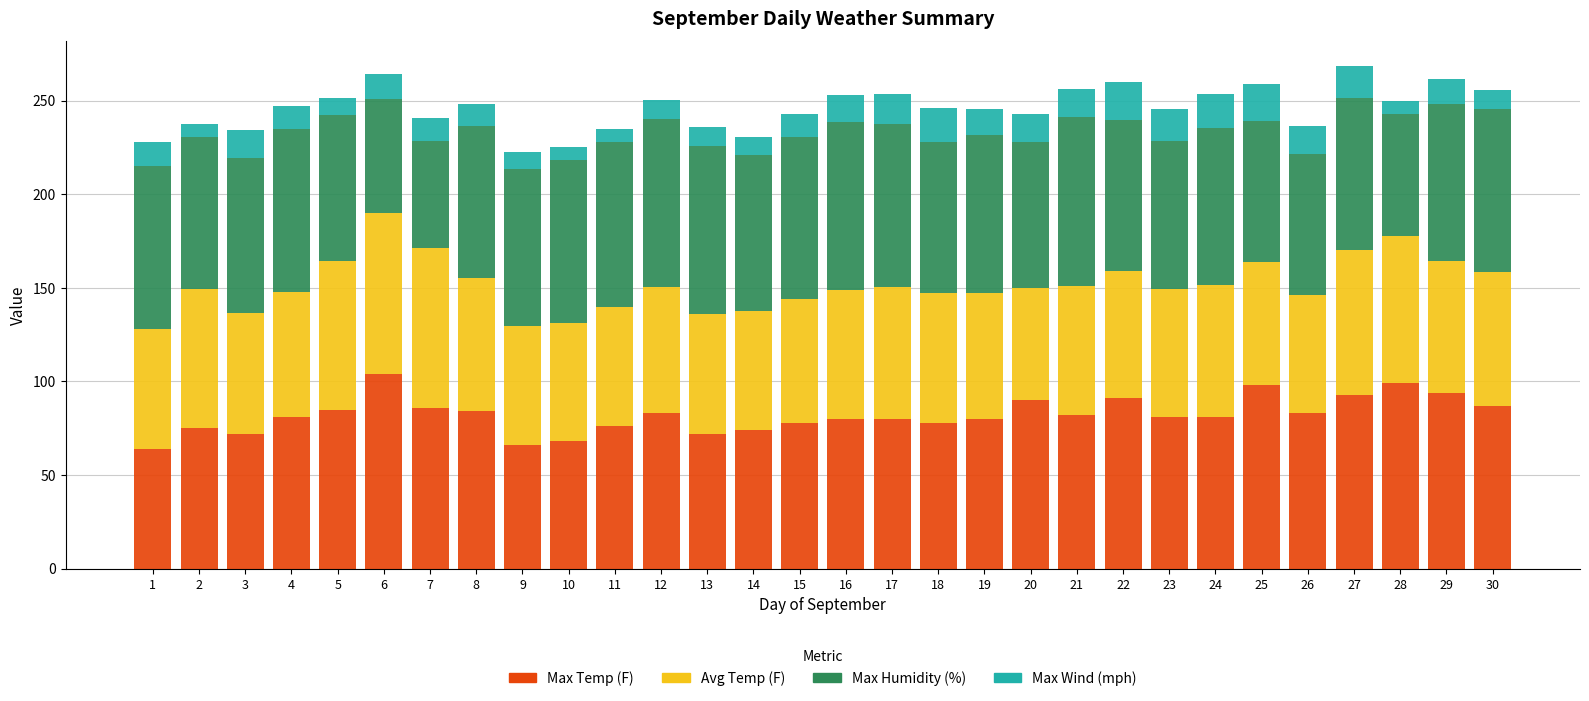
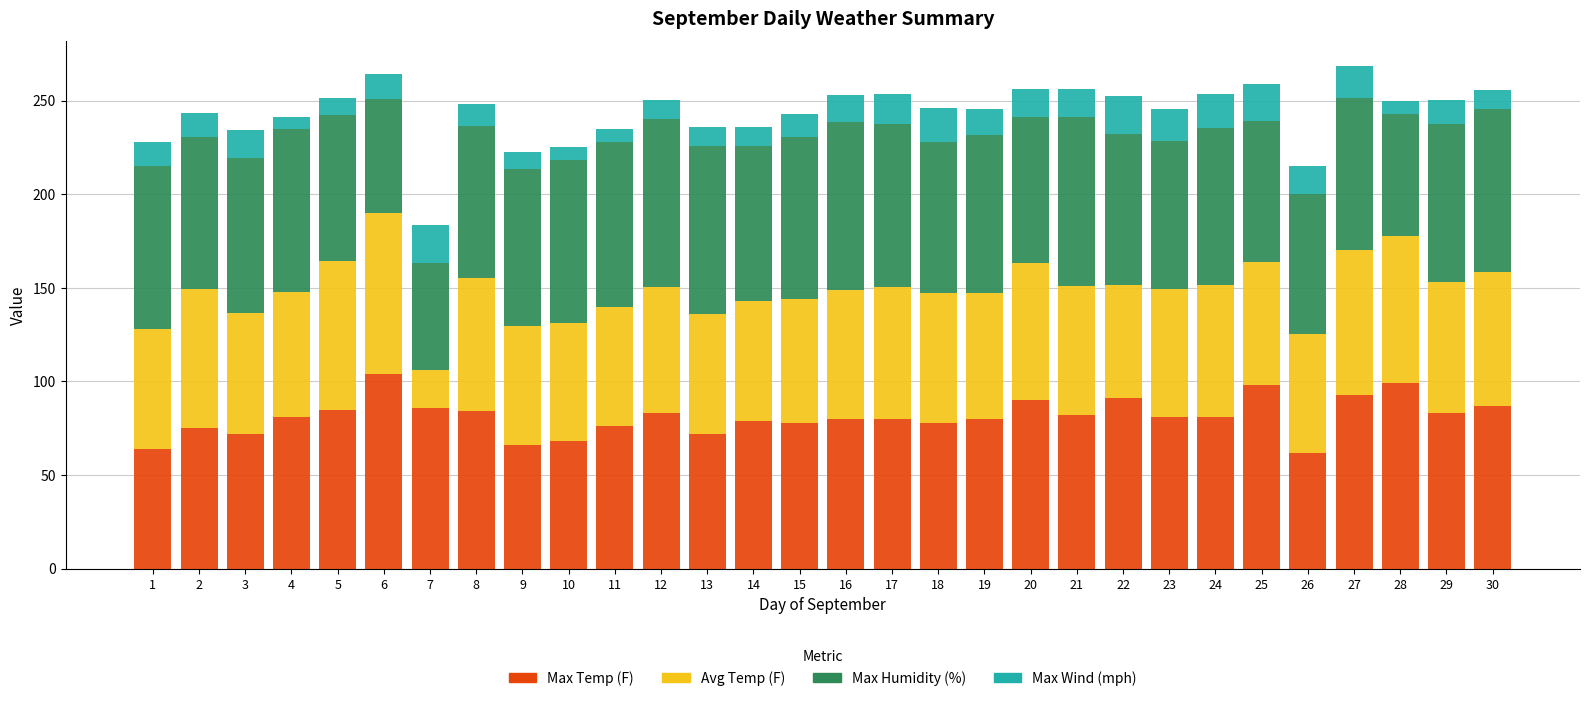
  {
    "Max Temp (F)": {
      "1": 64,
      "2": 75,
      "3": 72,
      "4": 81,
      "5": 85,
      "6": 104,
      "7": 86,
      "8": 84,
      "9": 66,
      "10": 68,
      "11": 76,
      "12": 83,
      "13": 72,
-     "14": 74,
+     "14": 79,
      "15": 78,
      "16": 80,
      "17": 80,
      "18": 78,
      "19": 80,
      "20": 90,
      "21": 82,
      "22": 91,
      "23": 81,
      "24": 81,
      "25": 98,
-     "26": 83,
+     "26": 62,
      "27": 93,
      "28": 99,
-     "29": 94,
+     "29": 83,
      "30": 87
    },
    "Avg Temp (F)": {
      "1": 64,
      "2": 75,
      "3": 65,
      "4": 67,
      "5": 79,
      "6": 86,
-     "7": 86,
+     "7": 20,
      "8": 71,
      "9": 63,
      "10": 63,
      "11": 64,
      "12": 67,
      "13": 64,
      "14": 64,
      "15": 66,
      "16": 69,
      "17": 71,
      "18": 69,
      "19": 67,
-     "20": 60,
+     "20": 73,
      "21": 69,
-     "22": 68,
+     "22": 60,
      "23": 69,
      "24": 70,
      "25": 66,
      "26": 63,
      "27": 77,
      "28": 79,
      "29": 70,
      "30": 72
    },
    "Max Humidity (%)": {
      "1": 87,
      "2": 81,
      "3": 83,
      "4": 87,
      "5": 78,
      "6": 61,
      "7": 57,
      "8": 81,
      "9": 84,
      "10": 87,
      "11": 88,
      "12": 90,
      "13": 90,
      "14": 83,
      "15": 87,
      "16": 90,
      "17": 87,
      "18": 81,
      "19": 84,
      "20": 78,
      "21": 90,
      "22": 81,
      "23": 79,
      "24": 84,
      "25": 75,
      "26": 75,
      "27": 81,
      "28": 65,
      "29": 84,
      "30": 87
    },
    "Max Wind (mph)": {
      "1": 13,
-     "2": 7,
+     "2": 13,
      "3": 15,
-     "4": 12,
+     "4": 6,
      "5": 9,
      "6": 13,
-     "7": 12,
+     "7": 20,
      "8": 12,
      "9": 9,
      "10": 7,
      "11": 7,
      "12": 10,
      "13": 10,
      "14": 10,
      "15": 12,
      "16": 14,
      "17": 16,
      "18": 18,
      "19": 14,
      "20": 15,
      "21": 15,
      "22": 20,
      "23": 17,
      "24": 18,
      "25": 20,
      "26": 15,
      "27": 17,
      "28": 7,
      "29": 13,
      "30": 10
    }
  }
